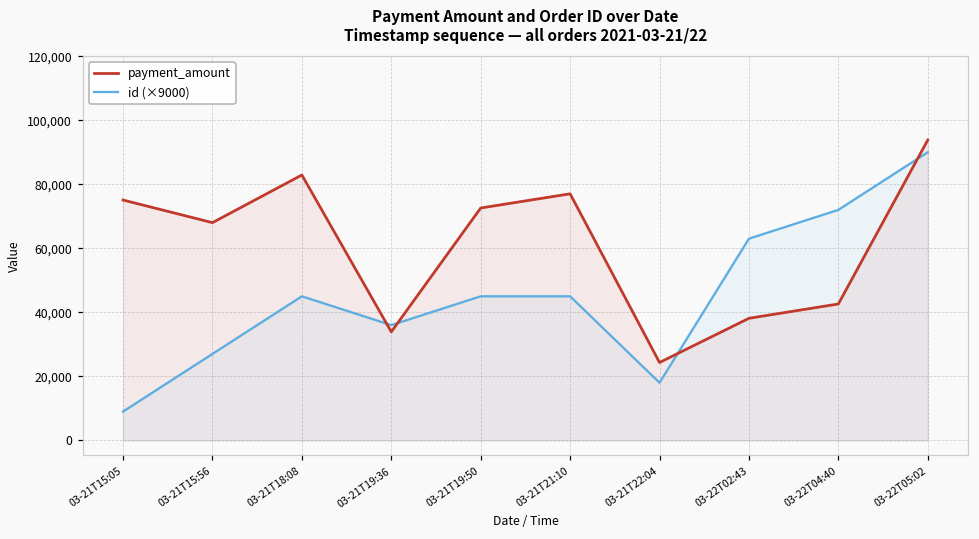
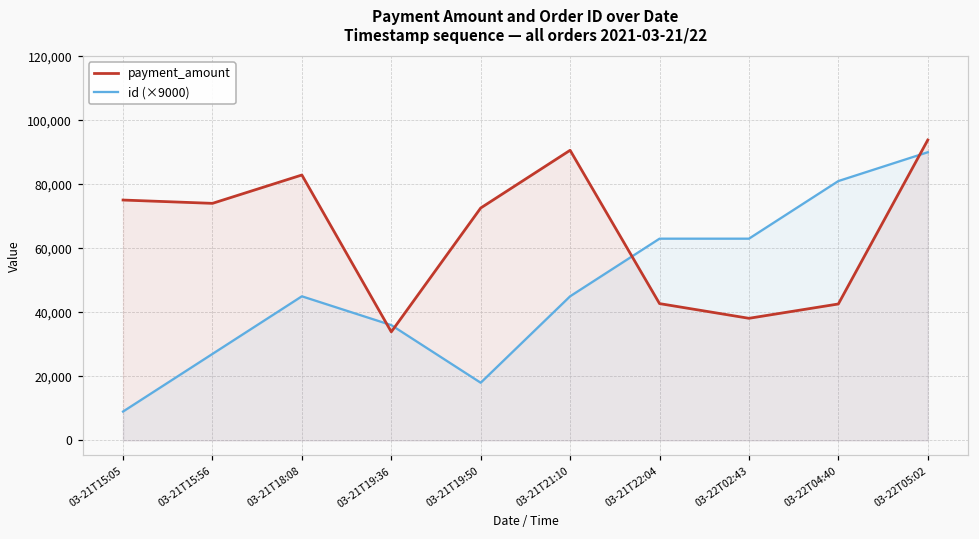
  {
    "payment_amount": {
      "03-21T15:05": "75,000",
-     "03-21T15:56": "68,000",
+     "03-21T15:56": "74,000",
      "03-21T18:08": "83,000",
      "03-21T19:36": "34,000",
      "03-21T19:50": "73,000",
-     "03-21T21:10": "77,000",
-     "03-21T22:04": "24,000",
+     "03-21T21:10": "91,000",
+     "03-21T22:04": "43,000",
      "03-22T02:43": "38,000",
      "03-22T04:40": "43,000",
      "03-22T05:02": "94,000"
    },
    "id (×9000)": {
      "03-21T15:05": "9,000",
      "03-21T15:56": "27,000",
      "03-21T18:08": "45,000",
      "03-21T19:36": "36,000",
-     "03-21T19:50": "45,000",
+     "03-21T19:50": "18,000",
      "03-21T21:10": "45,000",
-     "03-21T22:04": "18,000",
+     "03-21T22:04": "63,000",
      "03-22T02:43": "63,000",
-     "03-22T04:40": "72,000",
+     "03-22T04:40": "81,000",
      "03-22T05:02": "90,000"
    }
  }
